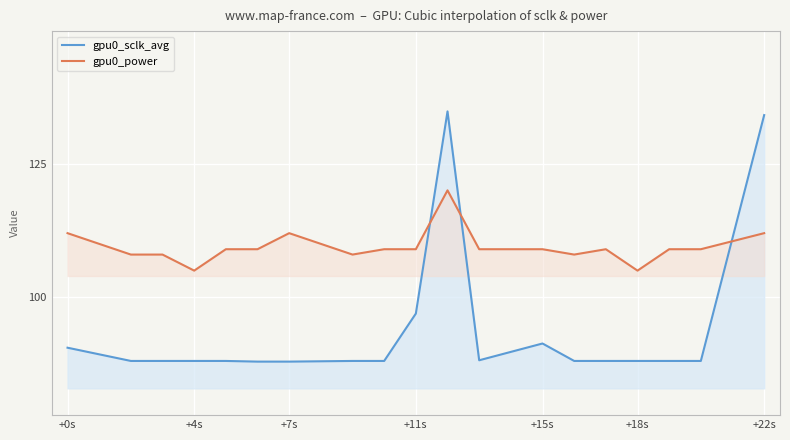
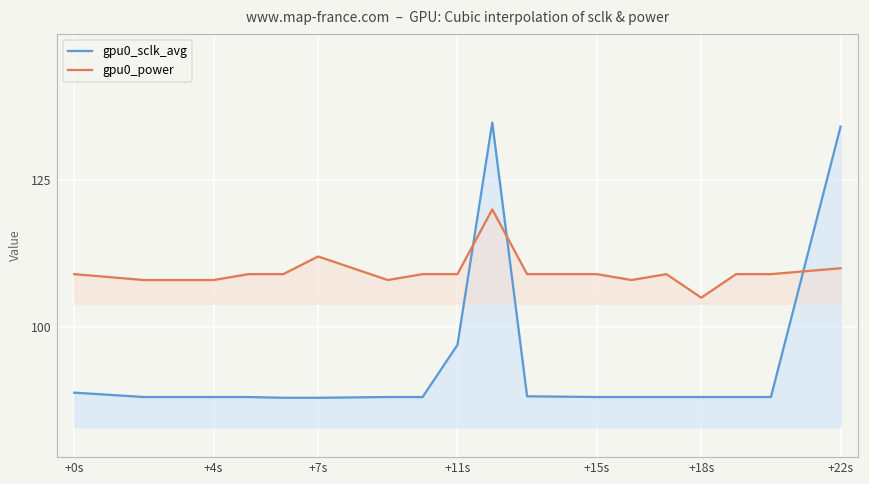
  {
    "gpu0_sclk_avg": {
-     "+0s": 91,
+     "+0s": 89,
      "+4s": 88,
      "+7s": 88,
      "+11s": 97,
-     "+15s": 91,
+     "+15s": 88,
      "+18s": 88,
      "+22s": 134
    },
    "gpu0_power": {
-     "+0s": 112,
-     "+4s": 105,
+     "+0s": 109,
+     "+4s": 108,
      "+7s": 112,
      "+11s": 109,
      "+15s": 109,
      "+18s": 105,
-     "+22s": 112
+     "+22s": 110
    }
  }
